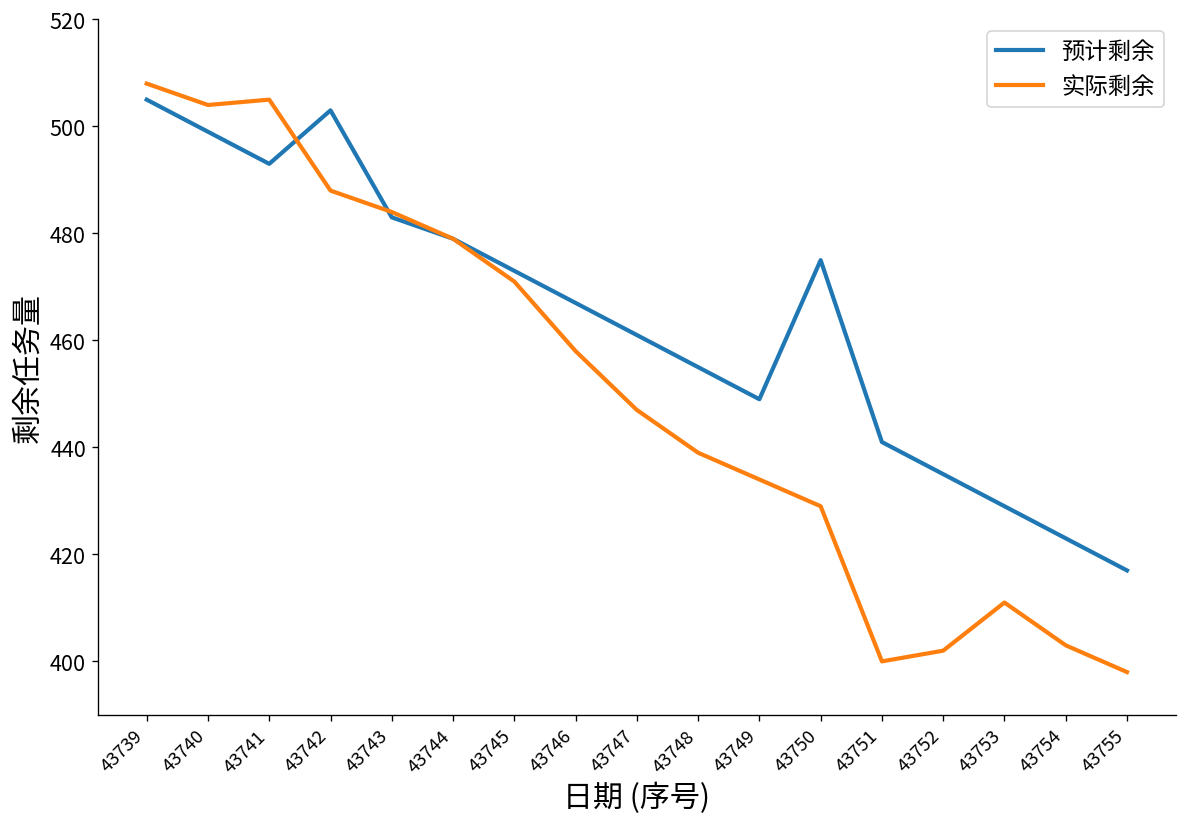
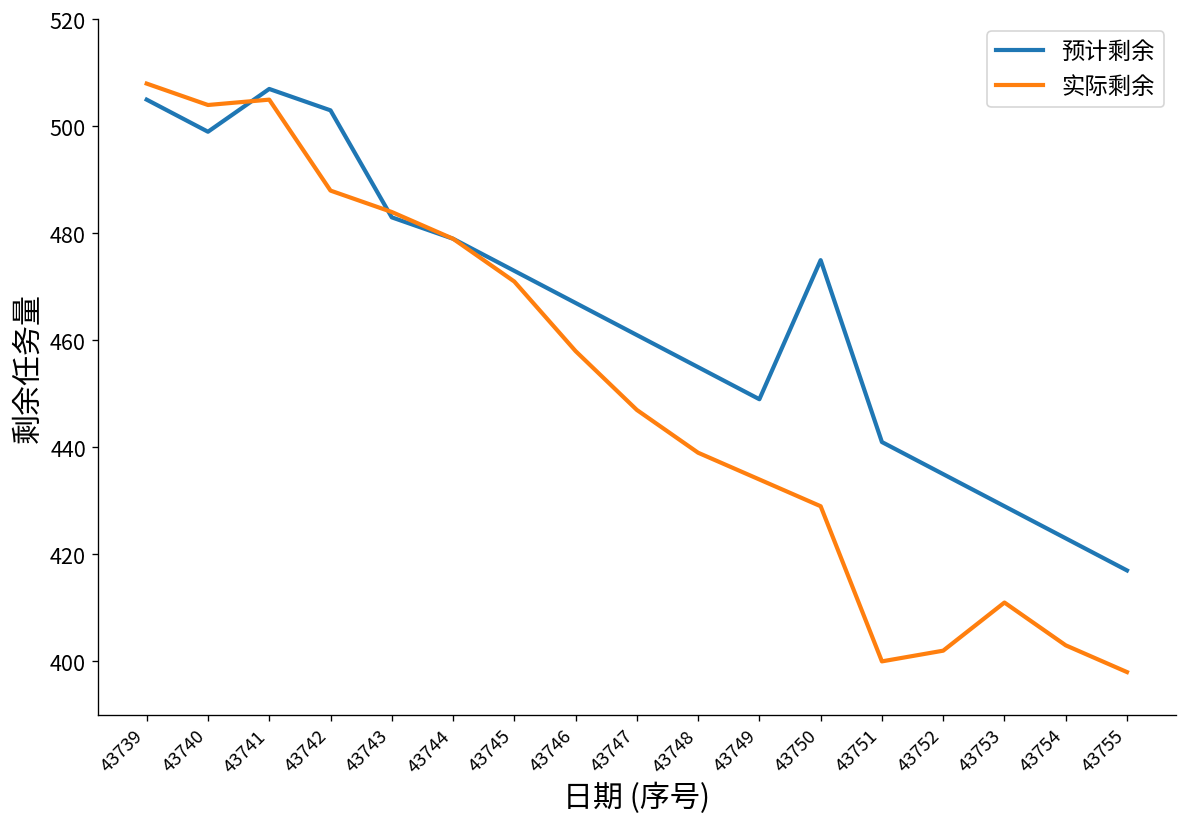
  {
    "预计剩余": {
      "43739": 505,
      "43740": 499,
-     "43741": 493,
+     "43741": 507,
      "43742": 503,
      "43743": 483,
      "43745": 473,
      "43746": 467,
      "43747": 461,
      "43748": 455,
      "43749": 449,
      "43750": 475,
      "43751": 441,
      "43752": 435,
      "43753": 429,
      "43754": 423,
      "43755": 417
    },
    "实际剩余": {
      "43739": 508,
      "43740": 504,
      "43741": 505,
      "43742": 488,
      "43743": 484,
      "43745": 471,
      "43746": 458,
      "43747": 447,
      "43748": 439,
      "43749": 434,
      "43750": 429,
      "43751": 400,
      "43752": 402,
      "43753": 411,
      "43754": 403,
      "43755": 398
    }
  }
